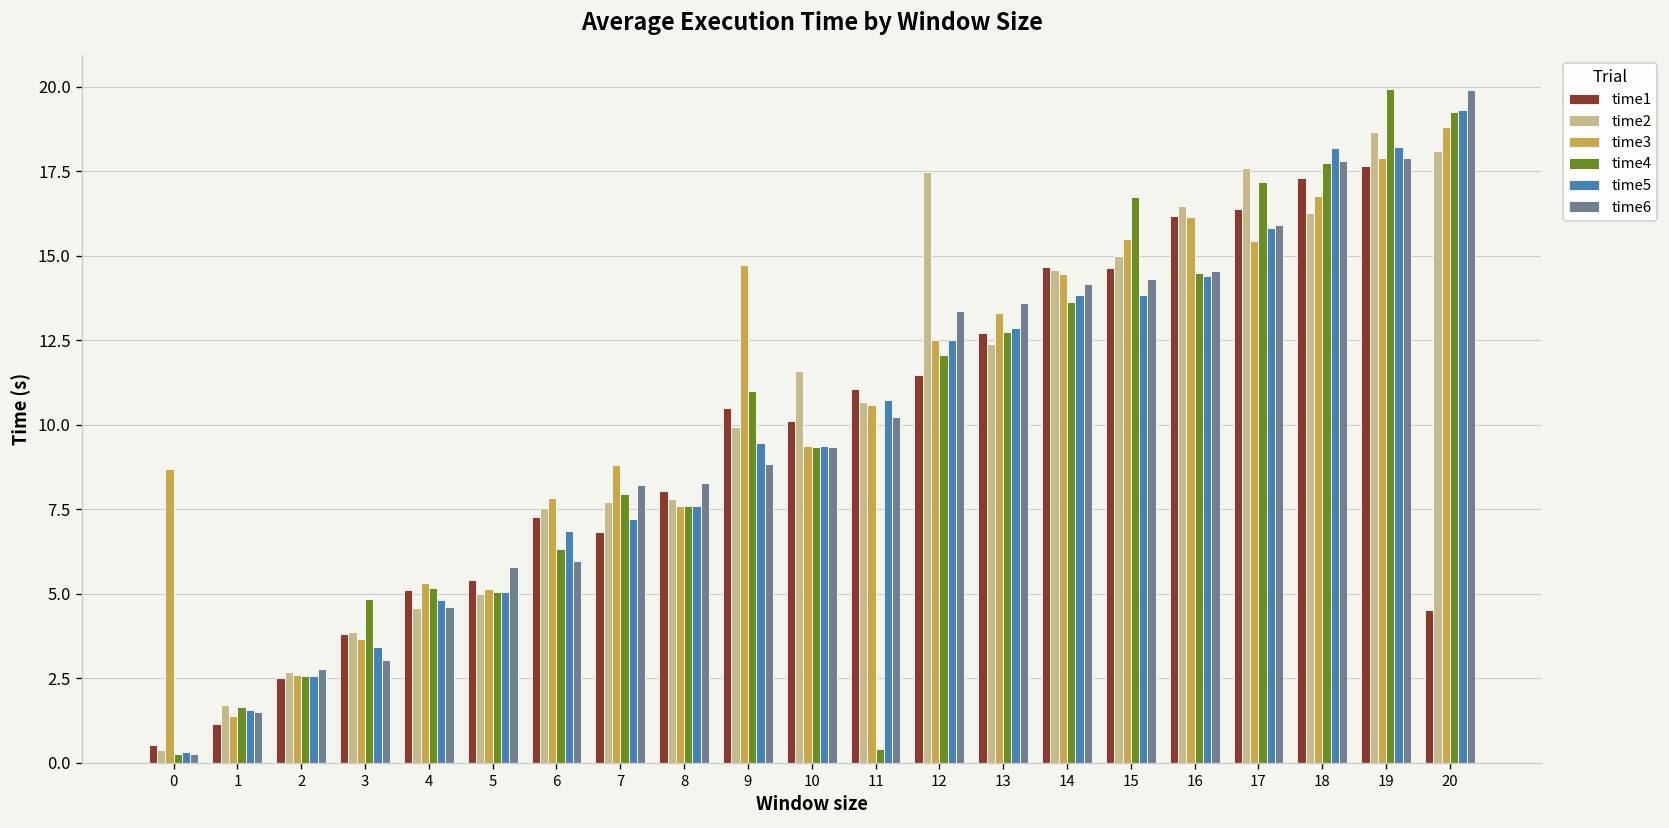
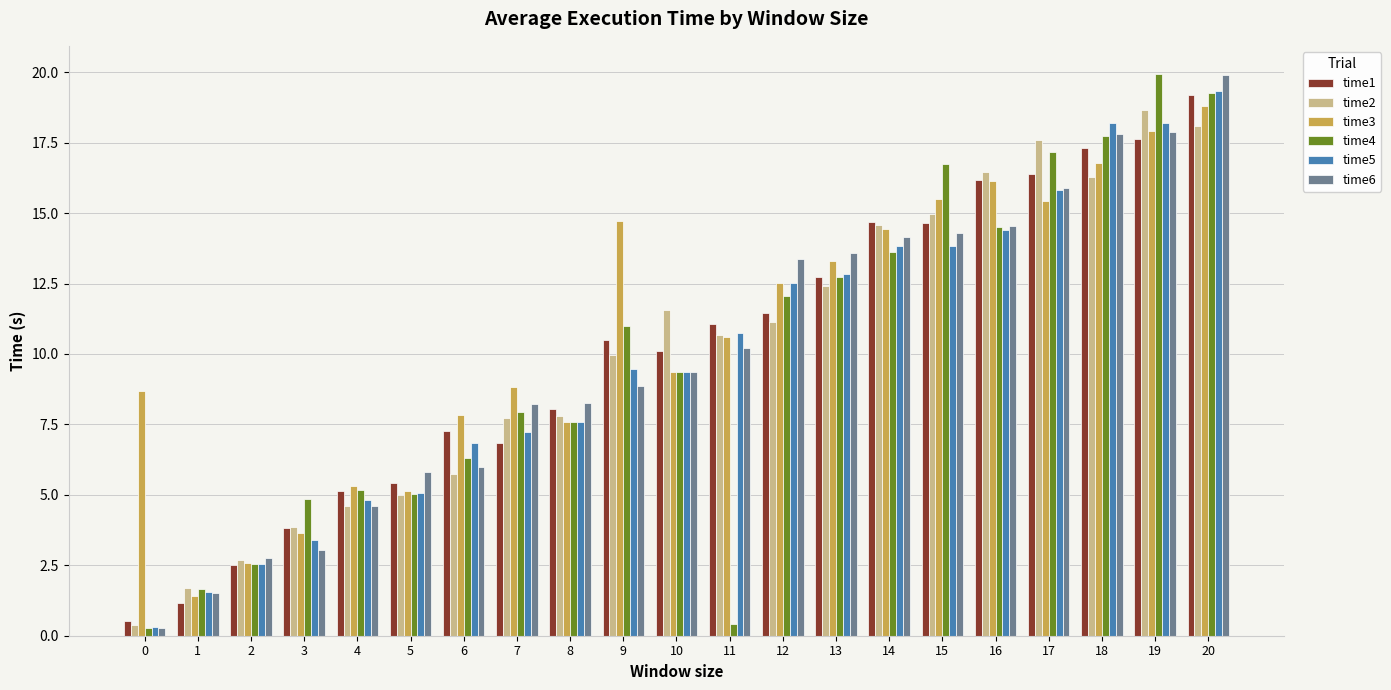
  {
    "time1": {
      "0": 0.5,
      "1": 1.2,
      "2": 2.5,
      "3": 3.8,
      "4": 5.1,
      "5": 5.4,
      "6": 7.3,
      "7": 6.8,
      "8": 8.0,
      "9": 10.5,
      "10": 10.1,
      "11": 11.1,
      "12": 11.5,
      "13": 12.7,
      "14": 14.7,
      "15": 14.6,
      "16": 16.2,
      "17": 16.4,
      "18": 17.3,
      "19": 17.6,
-     "20": 4.5
+     "20": 19.2
    },
    "time2": {
      "0": 0.4,
      "1": 1.7,
      "2": 2.7,
      "3": 3.9,
      "4": 4.6,
      "5": 5.0,
-     "6": 7.6,
+     "6": 5.7,
      "7": 7.7,
      "8": 7.8,
      "9": 9.9,
      "10": 11.6,
      "11": 10.7,
-     "12": 17.5,
+     "12": 11.1,
      "13": 12.4,
      "14": 14.6,
      "15": 15.0,
      "16": 16.5,
      "17": 17.6,
      "18": 16.3,
      "19": 18.7,
      "20": 18.1
    },
    "time3": {
      "0": 8.7,
      "1": 1.4,
      "2": 2.6,
      "3": 3.7,
      "4": 5.3,
      "5": 5.1,
      "6": 7.8,
      "7": 8.8,
      "8": 7.6,
      "9": 14.7,
      "10": 9.4,
      "11": 10.6,
      "12": 12.5,
      "13": 13.3,
      "14": 14.4,
      "15": 15.5,
      "16": 16.1,
      "17": 15.4,
      "18": 16.8,
      "19": 17.9,
      "20": 18.8
    },
    "time4": {
      "0": 0.3,
      "1": 1.7,
      "2": 2.6,
      "3": 4.8,
      "4": 5.2,
      "5": 5.0,
      "6": 6.3,
      "7": 7.9,
      "8": 7.6,
      "9": 11.0,
      "10": 9.3,
      "11": 0.4,
      "12": 12.1,
      "13": 12.7,
      "14": 13.6,
      "15": 16.7,
      "16": 14.5,
      "17": 17.2,
      "18": 17.7,
      "19": 19.9,
      "20": 19.3
    }
  }
